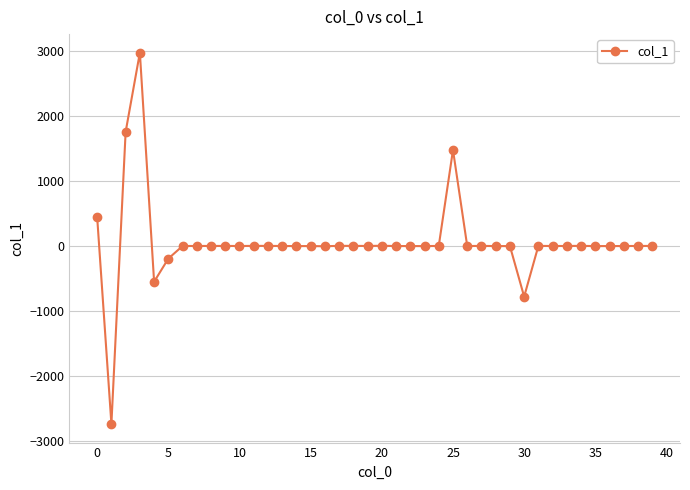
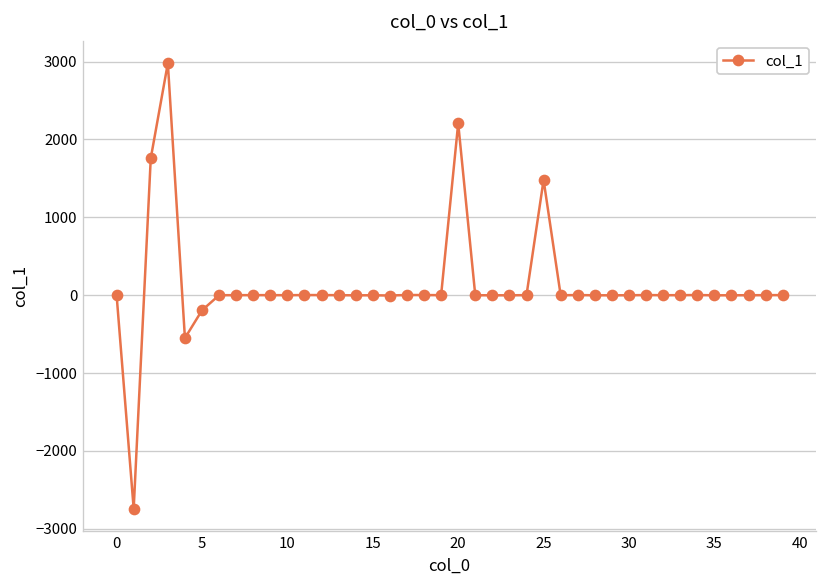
  {
-   "0": 400,
+   "0": 0,
    "5": -200,
    "10": 0,
    "15": 0,
-   "20": 0,
+   "20": 2200,
    "25": 1500,
-   "30": -800,
+   "30": 0,
    "35": 0
  }
